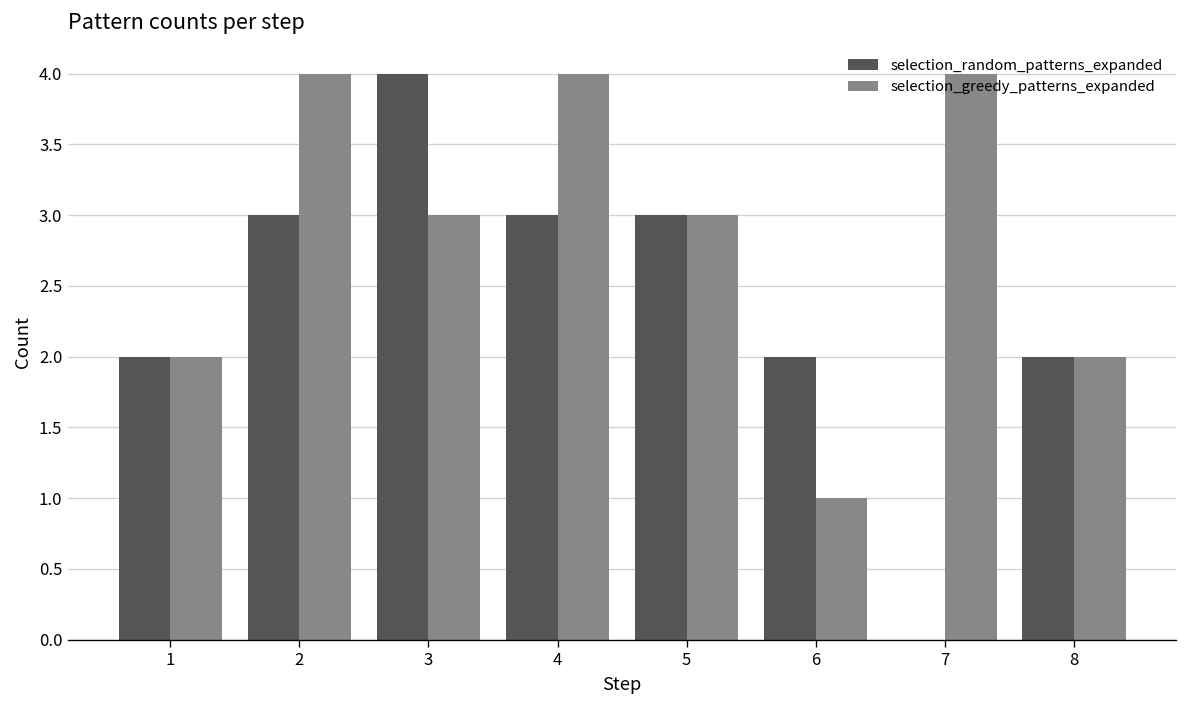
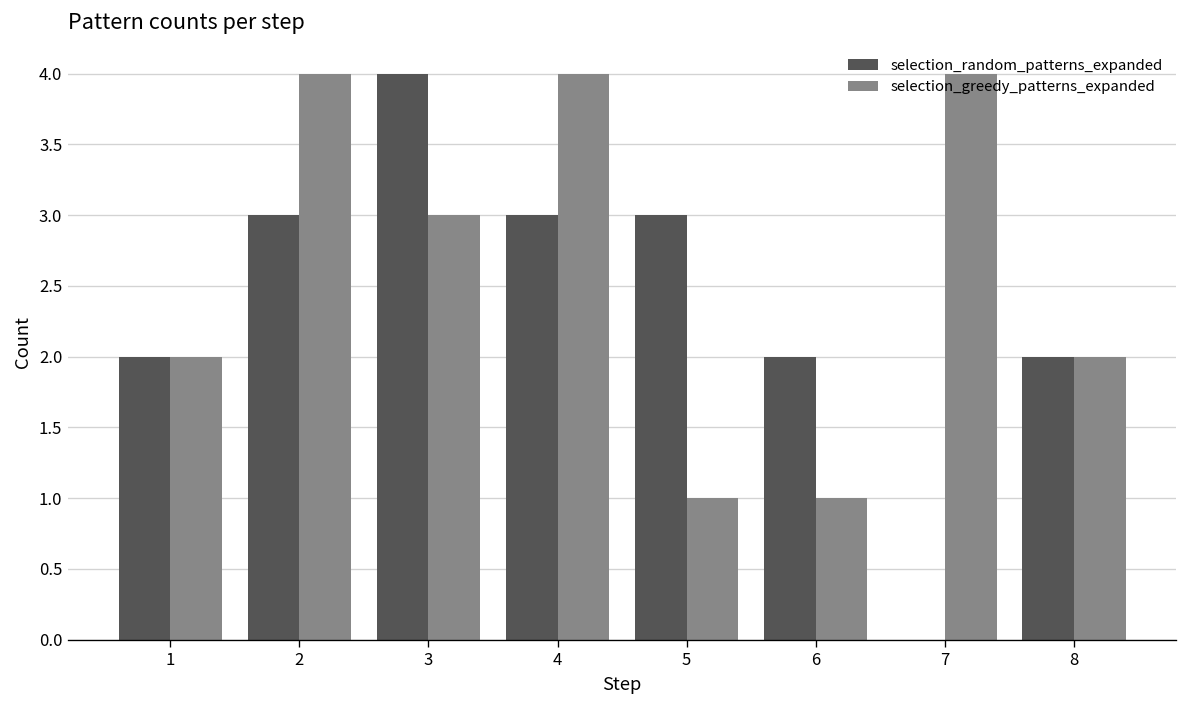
  {
    "selection_random_patterns_expanded": {
      "1": 2,
      "2": 3,
      "3": 4,
      "4": 3,
      "5": 3,
      "6": 2,
      "7": 0,
      "8": 2
    },
    "selection_greedy_patterns_expanded": {
      "1": 2,
      "2": 4,
      "3": 3,
      "4": 4,
-     "5": 3,
+     "5": 1,
      "6": 1,
      "7": 4,
      "8": 2
    }
  }
